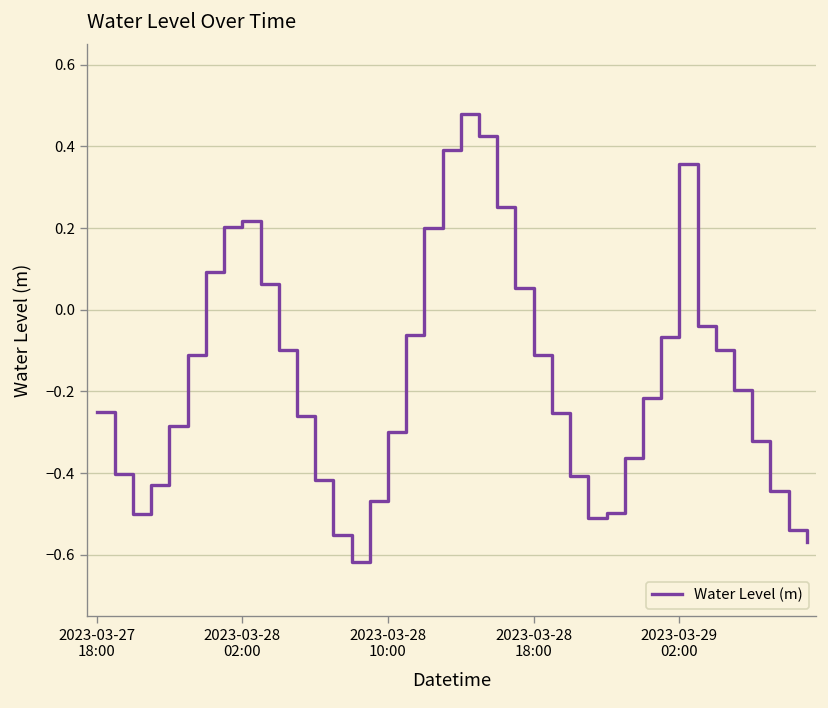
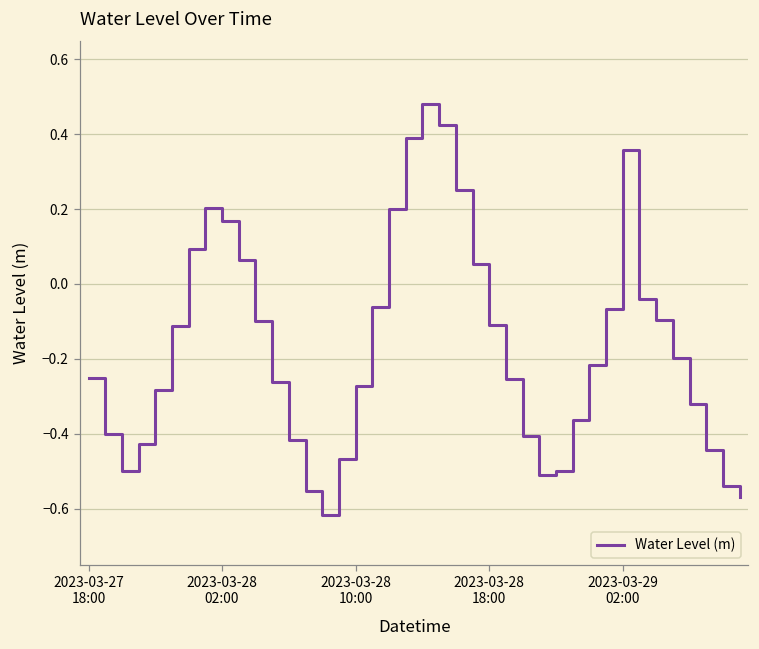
  {
    "2023-03-27 18:00": -0.25,
-   "2023-03-28 02:00": 0.22,
-   "2023-03-28 10:00": -0.30,
+   "2023-03-28 02:00": 0.17,
+   "2023-03-28 10:00": -0.27,
    "2023-03-28 18:00": -0.11,
    "2023-03-29 02:00": 0.36
  }
